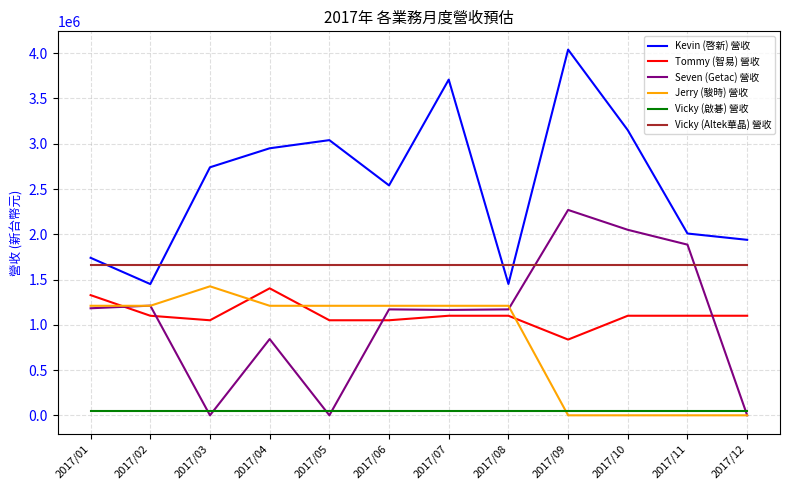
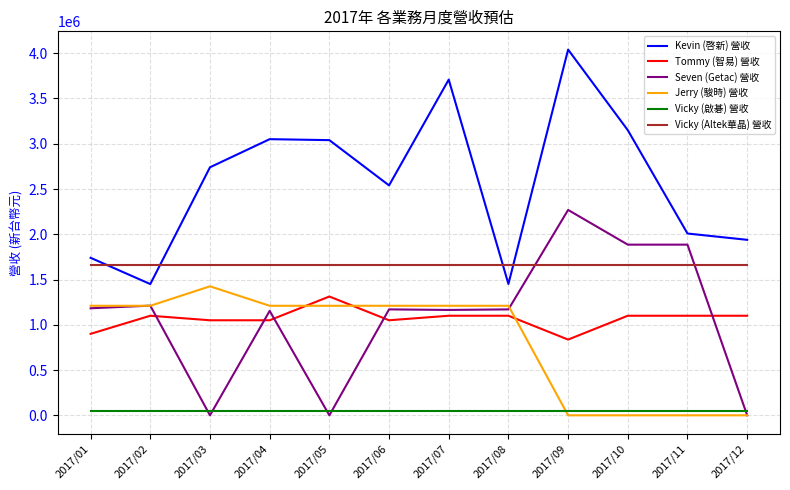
  {
    "Kevin (啓新) 營收": {
      "2017/01": 1700000,
      "2017/02": 1500000,
      "2017/03": 2700000,
-     "2017/04": 3000000,
+     "2017/04": 3100000,
      "2017/05": 3000000,
      "2017/06": 2500000,
      "2017/07": 3700000,
      "2017/08": 1500000,
      "2017/09": 4000000,
      "2017/10": 3200000,
      "2017/11": 2000000,
      "2017/12": 1900000
    },
    "Tommy (智易) 營收": {
-     "2017/01": 1300000,
+     "2017/01": 900000,
      "2017/02": 1100000,
      "2017/03": 1100000,
-     "2017/04": 1400000,
-     "2017/05": 1100000,
+     "2017/04": 1100000,
+     "2017/05": 1300000,
      "2017/06": 1100000,
      "2017/07": 1100000,
      "2017/08": 1100000,
      "2017/09": 800000,
      "2017/10": 1100000,
      "2017/11": 1100000,
      "2017/12": 1100000
    },
    "Seven (Getac) 營收": {
      "2017/03": 0,
-     "2017/04": 800000,
+     "2017/04": 1200000,
      "2017/05": 0,
      "2017/06": 1200000,
      "2017/07": 1200000,
      "2017/08": 1200000,
      "2017/09": 2300000,
-     "2017/10": 2000000,
+     "2017/10": 1900000,
      "2017/11": 1900000
    },
    "Jerry (駿時) 營收": {
      "2017/03": 1400000,
      "2017/04": 1200000,
      "2017/05": 1200000,
      "2017/06": 1200000,
      "2017/07": 1200000,
      "2017/08": 1200000,
      "2017/09": 0,
      "2017/10": 0,
      "2017/11": 0
    },
    "Vicky (啟碁) 營收": {
      "2017/01": 0,
      "2017/02": 0,
      "2017/03": 0,
      "2017/04": 0,
      "2017/05": 0,
      "2017/06": 0,
      "2017/07": 0,
      "2017/08": 0,
      "2017/09": 0,
      "2017/10": 0,
      "2017/11": 0,
      "2017/12": 0
    },
    "Vicky (Altek華晶) 營收": {
      "2017/01": 1700000,
      "2017/02": 1700000,
      "2017/03": 1700000,
      "2017/04": 1700000,
      "2017/05": 1700000,
      "2017/06": 1700000,
      "2017/07": 1700000,
      "2017/08": 1700000,
      "2017/09": 1700000,
      "2017/10": 1700000,
      "2017/11": 1700000,
      "2017/12": 1700000
    }
  }
